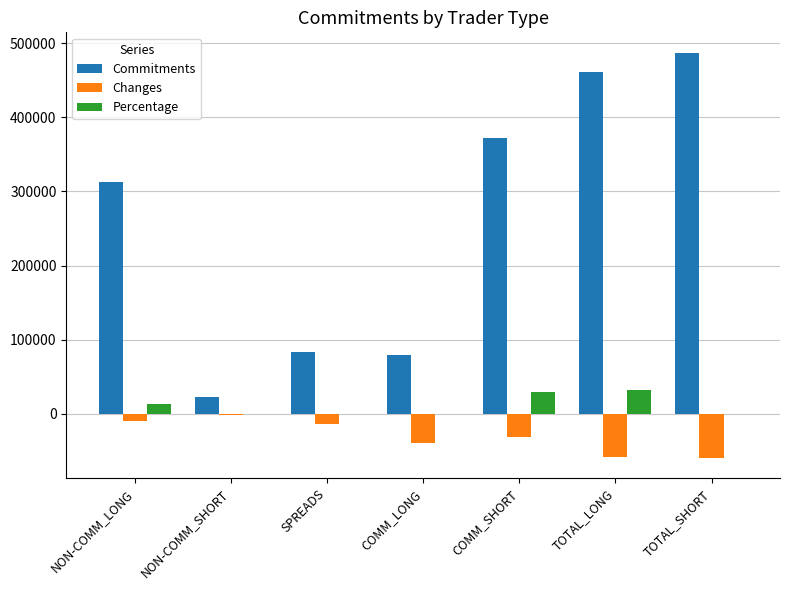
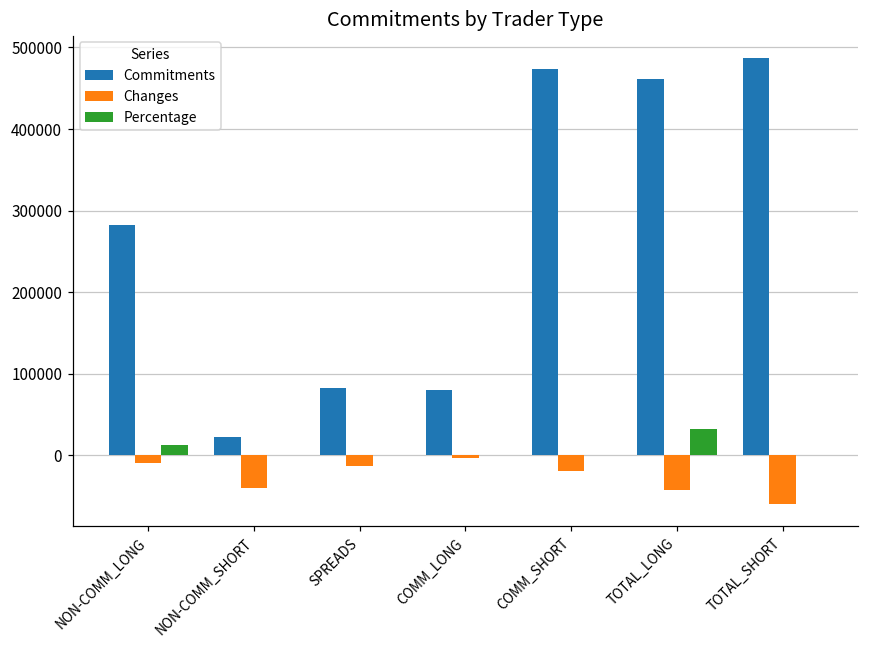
  {
    "Commitments": {
-     "NON-COMM_LONG": 310000,
+     "NON-COMM_LONG": 280000,
      "NON-COMM_SHORT": 20000,
      "SPREADS": 80000,
      "COMM_LONG": 80000,
-     "COMM_SHORT": 370000,
+     "COMM_SHORT": 470000,
      "TOTAL_LONG": 460000,
      "TOTAL_SHORT": 490000
    },
    "Changes": {
      "NON-COMM_LONG": -10000,
-     "NON-COMM_SHORT": 0,
+     "NON-COMM_SHORT": -40000,
      "SPREADS": -10000,
-     "COMM_LONG": -40000,
-     "COMM_SHORT": -30000,
-     "TOTAL_LONG": -60000,
+     "COMM_LONG": 0,
+     "COMM_SHORT": -20000,
+     "TOTAL_LONG": -40000,
      "TOTAL_SHORT": -60000
    },
    "Percentage": {
      "NON-COMM_LONG": 10000,
-     "COMM_SHORT": 30000,
+     "COMM_SHORT": 0,
      "TOTAL_LONG": 30000
    }
  }
